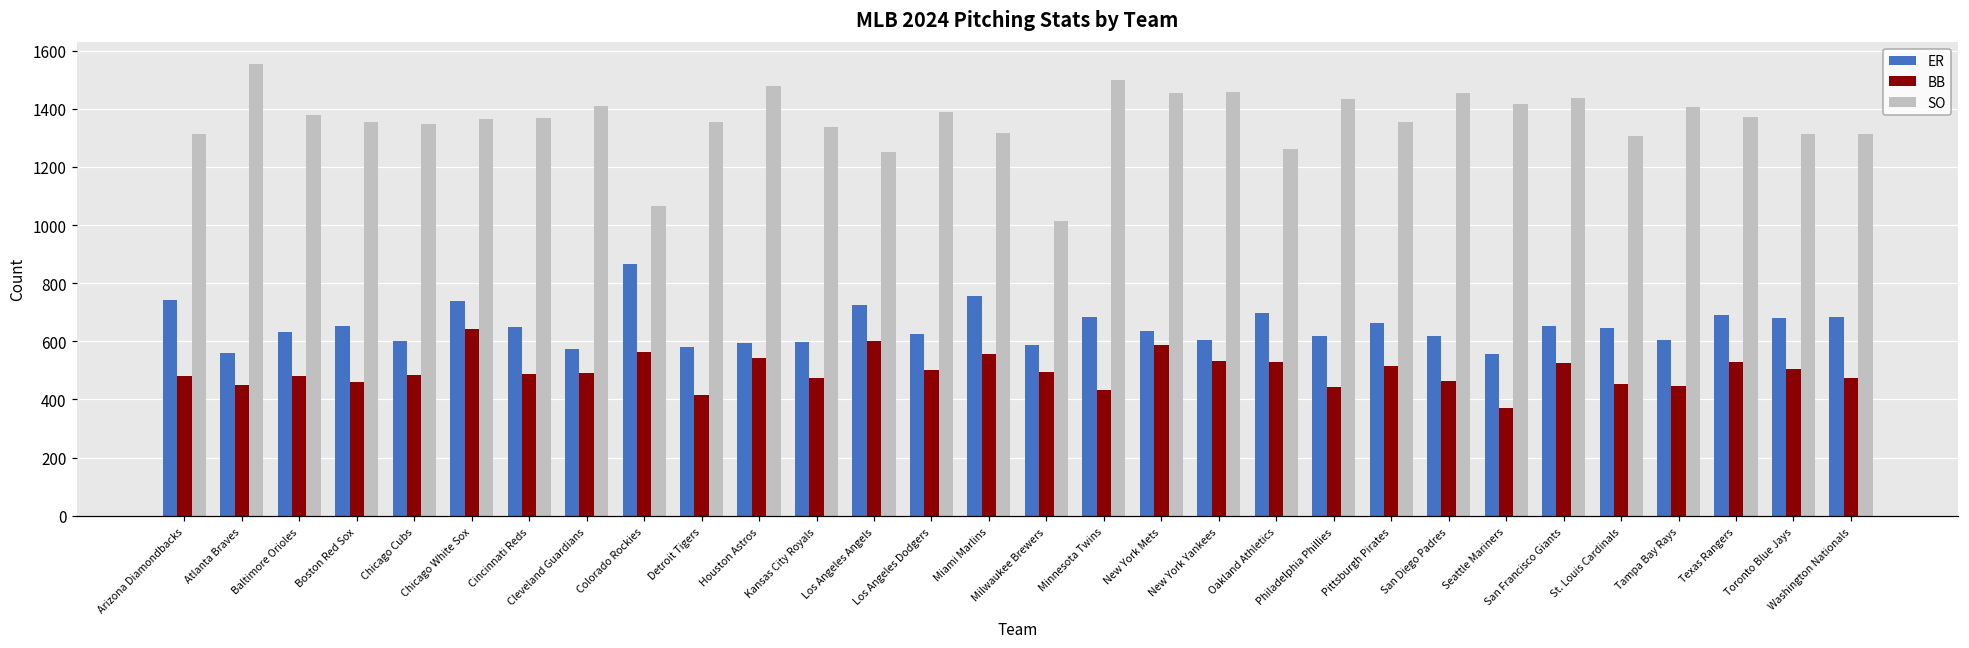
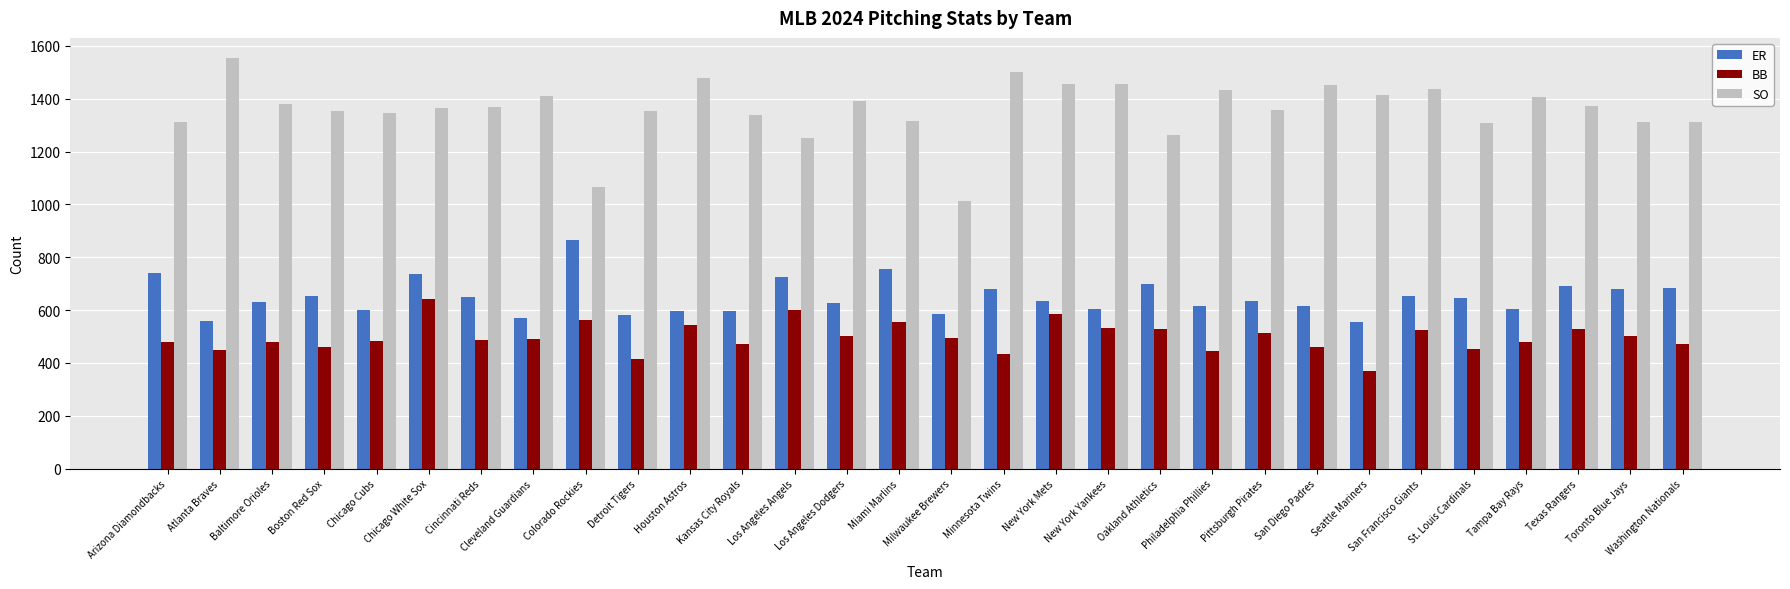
  {
    "ER": {
      "Arizona Diamondbacks": 740,
      "Atlanta Braves": 560,
      "Baltimore Orioles": 630,
      "Boston Red Sox": 650,
      "Chicago Cubs": 600,
      "Chicago White Sox": 740,
      "Cincinnati Reds": 650,
      "Cleveland Guardians": 570,
      "Colorado Rockies": 870,
      "Detroit Tigers": 580,
      "Houston Astros": 600,
      "Kansas City Royals": 600,
      "Los Angeles Angels": 730,
      "Los Angeles Dodgers": 630,
      "Miami Marlins": 760,
      "Milwaukee Brewers": 590,
      "Minnesota Twins": 680,
      "New York Mets": 630,
      "New York Yankees": 600,
      "Oakland Athletics": 700,
      "Philadelphia Phillies": 620,
-     "Pittsburgh Pirates": 660,
+     "Pittsburgh Pirates": 630,
      "San Diego Padres": 620,
      "Seattle Mariners": 560,
      "San Francisco Giants": 650,
      "St. Louis Cardinals": 650,
      "Tampa Bay Rays": 600,
      "Texas Rangers": 690,
      "Toronto Blue Jays": 680,
      "Washington Nationals": 690
    },
    "BB": {
      "Arizona Diamondbacks": 480,
      "Atlanta Braves": 450,
      "Baltimore Orioles": 480,
      "Boston Red Sox": 460,
      "Chicago Cubs": 490,
      "Chicago White Sox": 640,
      "Cincinnati Reds": 490,
      "Cleveland Guardians": 490,
      "Colorado Rockies": 560,
      "Detroit Tigers": 420,
      "Houston Astros": 540,
      "Kansas City Royals": 470,
      "Los Angeles Angels": 600,
      "Los Angeles Dodgers": 500,
      "Miami Marlins": 560,
      "Milwaukee Brewers": 490,
      "Minnesota Twins": 430,
      "New York Mets": 590,
      "New York Yankees": 530,
      "Oakland Athletics": 530,
      "Philadelphia Phillies": 440,
      "Pittsburgh Pirates": 520,
      "San Diego Padres": 460,
      "Seattle Mariners": 370,
      "San Francisco Giants": 530,
      "St. Louis Cardinals": 450,
-     "Tampa Bay Rays": 450,
+     "Tampa Bay Rays": 480,
      "Texas Rangers": 530,
      "Toronto Blue Jays": 500,
      "Washington Nationals": 470
    },
    "SO": {
      "Arizona Diamondbacks": 1310,
      "Atlanta Braves": 1550,
      "Baltimore Orioles": 1380,
      "Boston Red Sox": 1350,
      "Chicago Cubs": 1350,
      "Chicago White Sox": 1370,
      "Cincinnati Reds": 1370,
      "Cleveland Guardians": 1410,
      "Colorado Rockies": 1070,
      "Detroit Tigers": 1350,
      "Houston Astros": 1480,
      "Kansas City Royals": 1340,
      "Los Angeles Angels": 1250,
      "Los Angeles Dodgers": 1390,
      "Miami Marlins": 1320,
      "Milwaukee Brewers": 1010,
      "Minnesota Twins": 1500,
      "New York Mets": 1460,
      "New York Yankees": 1460,
      "Oakland Athletics": 1260,
      "Philadelphia Phillies": 1430,
      "Pittsburgh Pirates": 1360,
      "San Diego Padres": 1450,
      "Seattle Mariners": 1420,
      "San Francisco Giants": 1440,
      "St. Louis Cardinals": 1310,
      "Tampa Bay Rays": 1410,
      "Texas Rangers": 1370,
      "Toronto Blue Jays": 1310,
      "Washington Nationals": 1310
    }
  }
